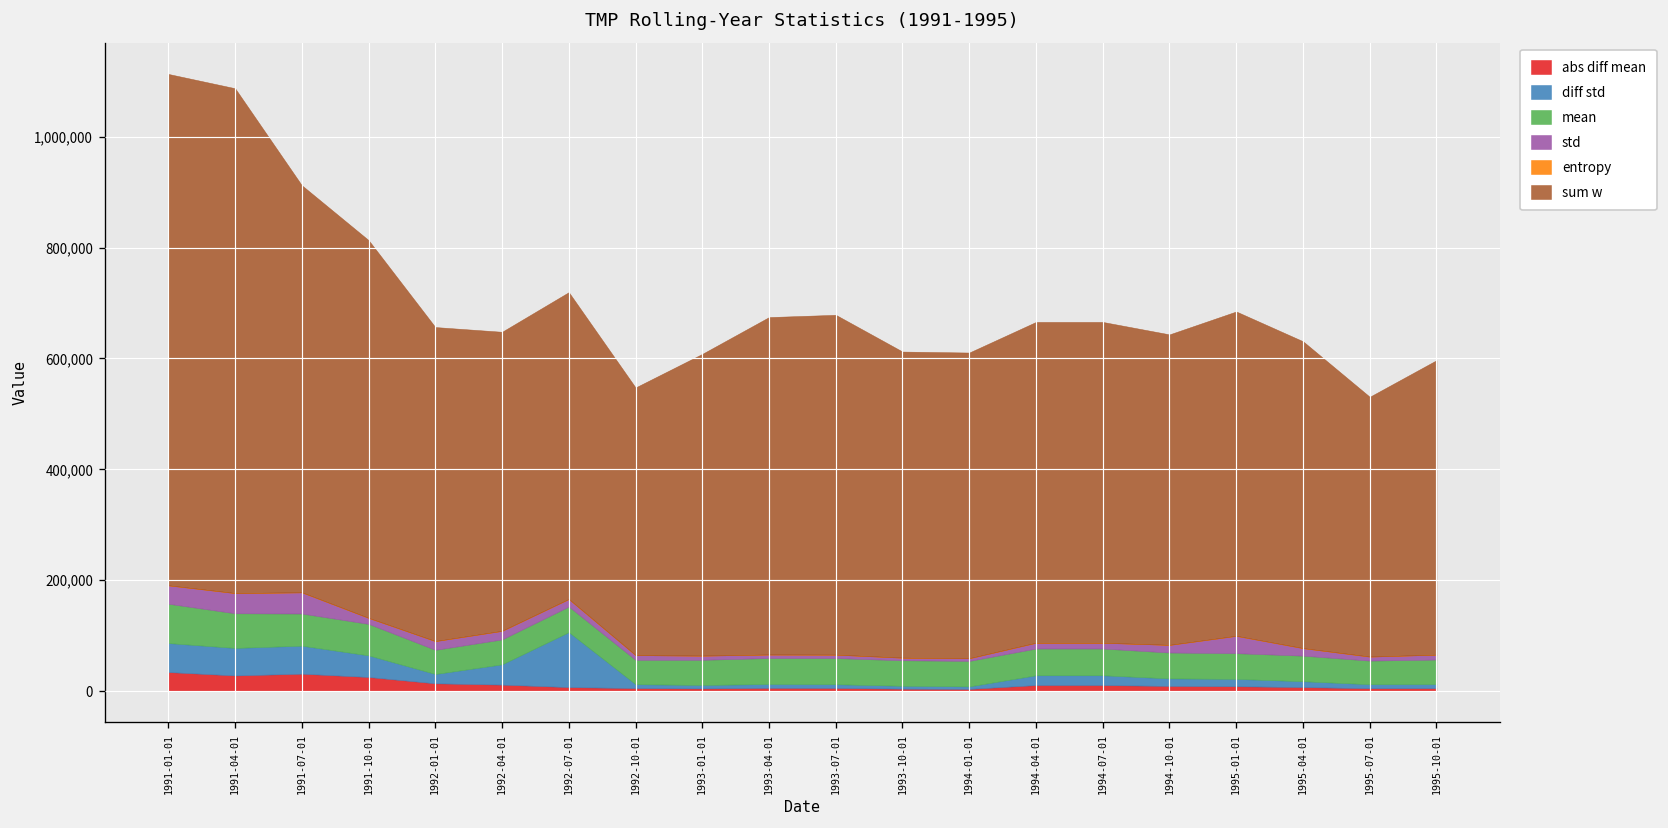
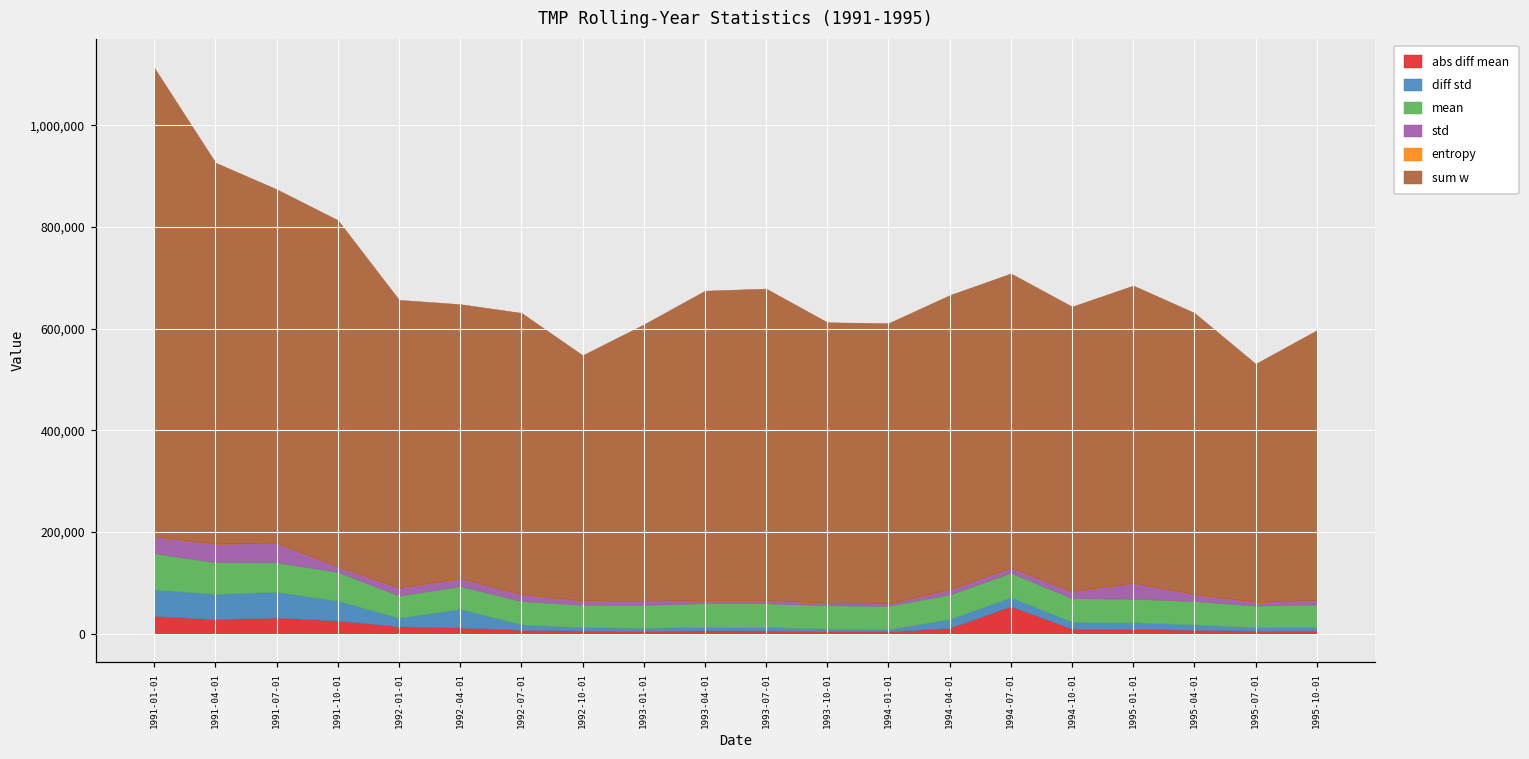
  {
    "abs diff mean": {
      "1991-01-01": "30,000",
      "1991-04-01": "30,000",
      "1991-07-01": "30,000",
      "1991-10-01": "30,000",
      "1992-01-01": "10,000",
      "1992-04-01": "10,000",
      "1992-07-01": "10,000",
      "1992-10-01": "10,000",
      "1993-04-01": "10,000",
      "1993-07-01": "10,000",
      "1994-04-01": "10,000",
-     "1994-07-01": "10,000",
+     "1994-07-01": "50,000",
      "1994-10-01": "10,000",
      "1995-01-01": "10,000",
      "1995-04-01": "10,000",
      "1995-10-01": "10,000"
    },
    "diff std": {
      "1991-01-01": "50,000",
      "1991-04-01": "50,000",
      "1991-07-01": "50,000",
      "1991-10-01": "40,000",
      "1992-01-01": "20,000",
      "1992-04-01": "40,000",
-     "1992-07-01": "100,000",
+     "1992-07-01": "10,000",
      "1992-10-01": "10,000",
      "1993-01-01": "10,000",
      "1993-04-01": "10,000",
      "1993-07-01": "10,000",
      "1994-04-01": "20,000",
      "1994-07-01": "20,000",
      "1994-10-01": "10,000",
      "1995-01-01": "10,000",
      "1995-04-01": "10,000",
      "1995-07-01": "10,000",
      "1995-10-01": "10,000"
    },
    "mean": {
      "1991-01-01": "70,000",
      "1991-04-01": "60,000",
      "1991-07-01": "60,000",
      "1991-10-01": "60,000",
      "1992-01-01": "40,000",
      "1992-04-01": "40,000",
      "1992-07-01": "50,000",
      "1992-10-01": "40,000",
      "1993-01-01": "50,000",
      "1993-04-01": "50,000",
      "1993-07-01": "50,000",
      "1994-04-01": "50,000",
      "1994-07-01": "50,000",
      "1994-10-01": "50,000",
      "1995-01-01": "50,000",
      "1995-04-01": "50,000",
      "1995-07-01": "40,000",
      "1995-10-01": "40,000"
    },
    "entropy": {
      "1991-01-01": "30,000",
      "1991-04-01": "40,000",
      "1991-07-01": "40,000",
      "1991-10-01": "10,000",
      "1992-01-01": "20,000",
      "1992-04-01": "20,000",
      "1992-07-01": "10,000",
      "1992-10-01": "10,000",
      "1993-01-01": "10,000",
      "1993-04-01": "10,000",
      "1993-07-01": "10,000",
      "1994-04-01": "10,000",
      "1994-07-01": "10,000",
      "1994-10-01": "10,000",
      "1995-01-01": "30,000",
      "1995-04-01": "10,000",
      "1995-07-01": "10,000",
      "1995-10-01": "10,000"
    },
    "sum w": {
      "1991-01-01": "920,000",
-     "1991-04-01": "910,000",
-     "1991-07-01": "730,000",
+     "1991-04-01": "750,000",
+     "1991-07-01": "700,000",
      "1991-10-01": "680,000",
      "1992-01-01": "570,000",
      "1992-04-01": "540,000",
      "1992-07-01": "550,000",
      "1992-10-01": "480,000",
      "1993-01-01": "540,000",
      "1993-04-01": "610,000",
      "1993-07-01": "610,000",
      "1993-10-01": "550,000",
      "1994-01-01": "550,000",
      "1994-04-01": "580,000",
      "1994-07-01": "580,000",
      "1994-10-01": "560,000",
      "1995-01-01": "580,000",
      "1995-04-01": "550,000",
      "1995-07-01": "470,000",
      "1995-10-01": "530,000"
    }
  }
